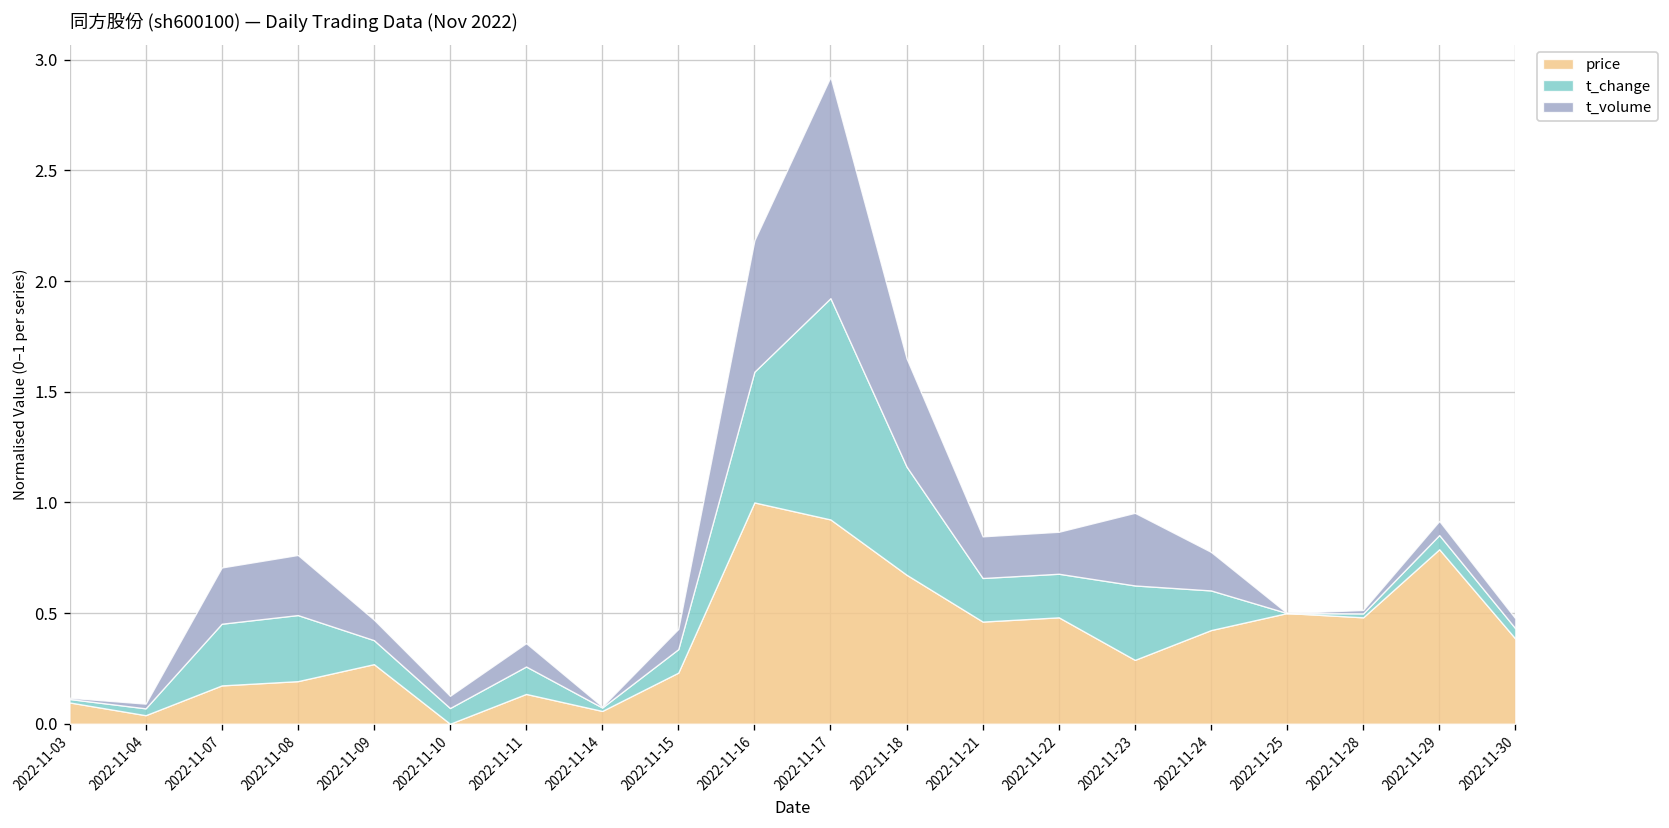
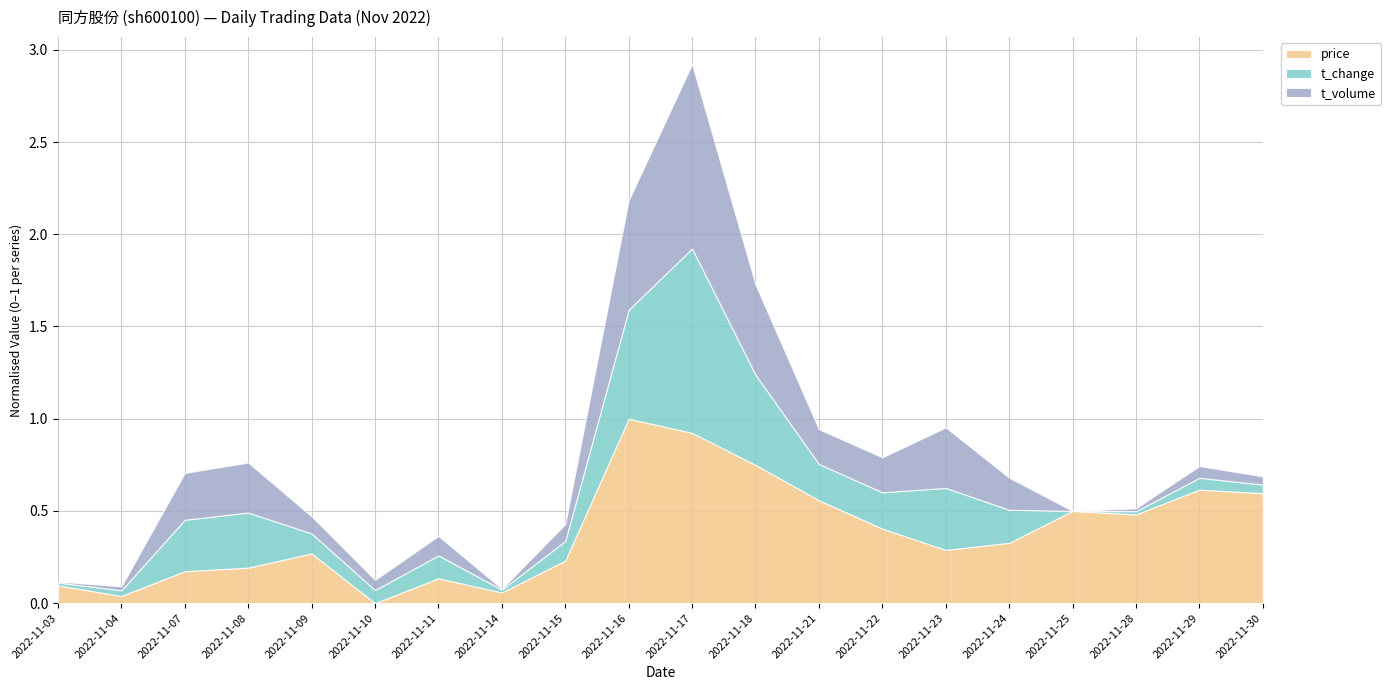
  {
    "price": {
      "2022-11-03": 0.10,
      "2022-11-04": 0.04,
      "2022-11-07": 0.17,
      "2022-11-08": 0.19,
      "2022-11-09": 0.27,
      "2022-11-10": 0.00,
      "2022-11-11": 0.13,
      "2022-11-14": 0.06,
      "2022-11-15": 0.23,
      "2022-11-16": 1.00,
      "2022-11-17": 0.92,
-     "2022-11-18": 0.67,
-     "2022-11-21": 0.46,
-     "2022-11-22": 0.48,
+     "2022-11-18": 0.75,
+     "2022-11-21": 0.56,
+     "2022-11-22": 0.40,
      "2022-11-23": 0.29,
-     "2022-11-24": 0.42,
+     "2022-11-24": 0.33,
      "2022-11-28": 0.48,
-     "2022-11-29": 0.79,
-     "2022-11-30": 0.38
+     "2022-11-29": 0.62,
+     "2022-11-30": 0.60
    }
  }
